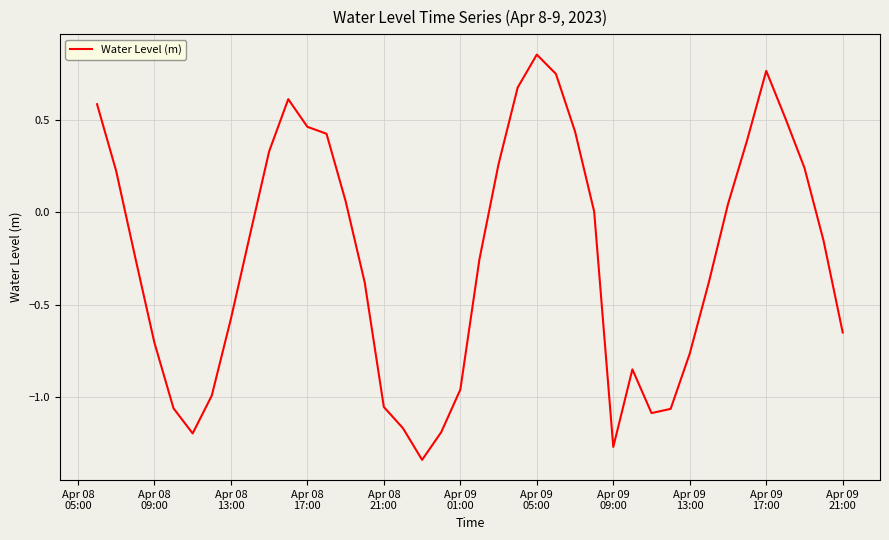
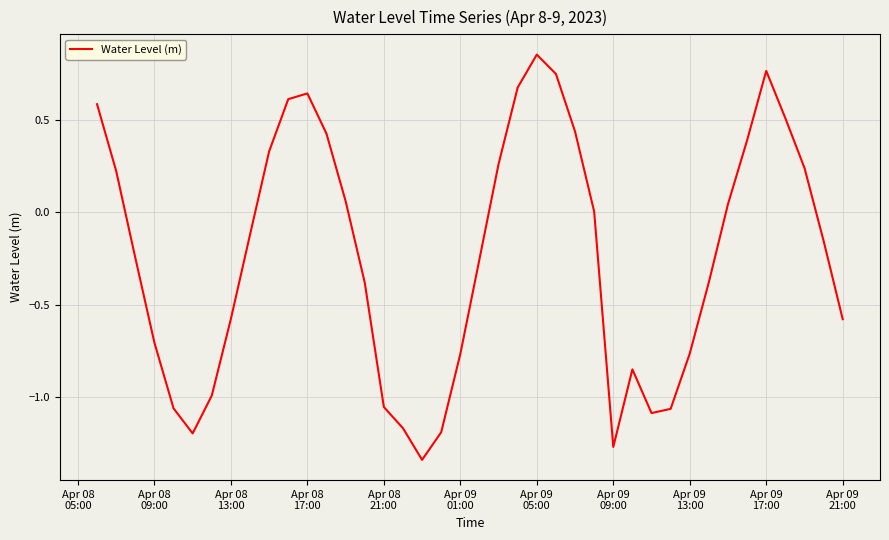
  {
    "Apr 08 09:00": -0.71,
    "Apr 08 13:00": -0.58,
-   "Apr 08 17:00": 0.46,
+   "Apr 08 17:00": 0.64,
    "Apr 08 21:00": -1.05,
-   "Apr 09 01:00": -0.96,
+   "Apr 09 01:00": -0.77,
    "Apr 09 05:00": 0.85,
    "Apr 09 09:00": -1.27,
    "Apr 09 13:00": -0.77,
    "Apr 09 17:00": 0.76,
-   "Apr 09 21:00": -0.65
+   "Apr 09 21:00": -0.58
  }
